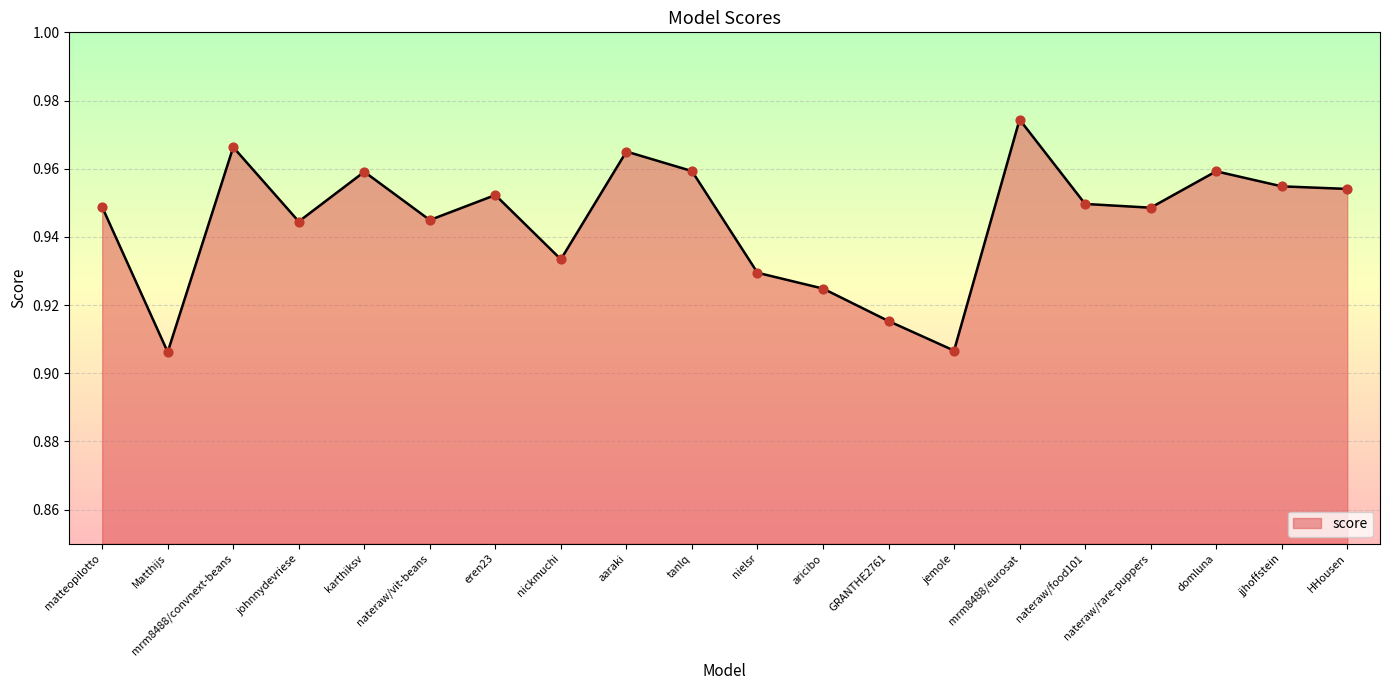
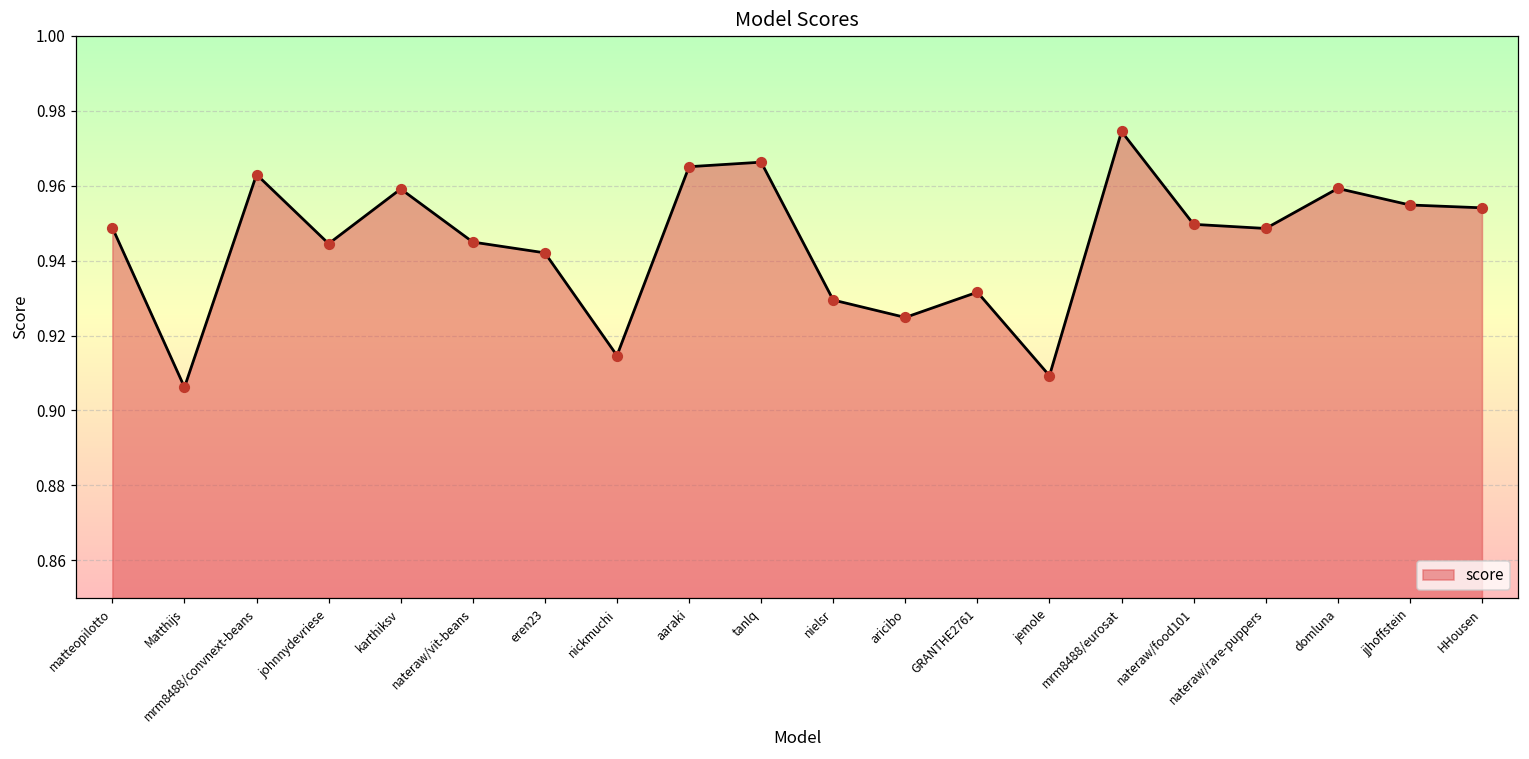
  {
    "matteopilotto": 0.949,
    "Matthijs": 0.906,
-   "mrm8488/convnext-beans": 0.966,
+   "mrm8488/convnext-beans": 0.963,
    "johnnydevriese": 0.944,
    "karthiksv": 0.959,
    "nateraw/vit-beans": 0.945,
-   "eren23": 0.952,
-   "nickmuchi": 0.933,
+   "eren23": 0.942,
+   "nickmuchi": 0.915,
    "aaraki": 0.965,
-   "tanlq": 0.959,
+   "tanlq": 0.966,
    "nielsr": 0.929,
    "aricibo": 0.925,
-   "GRANTHE2761": 0.915,
-   "jemole": 0.907,
+   "GRANTHE2761": 0.932,
+   "jemole": 0.909,
    "mrm8488/eurosat": 0.974,
    "nateraw/food101": 0.950,
    "nateraw/rare-puppers": 0.949,
    "domluna": 0.959,
    "jjhoffstein": 0.955,
    "HHousen": 0.954
  }
